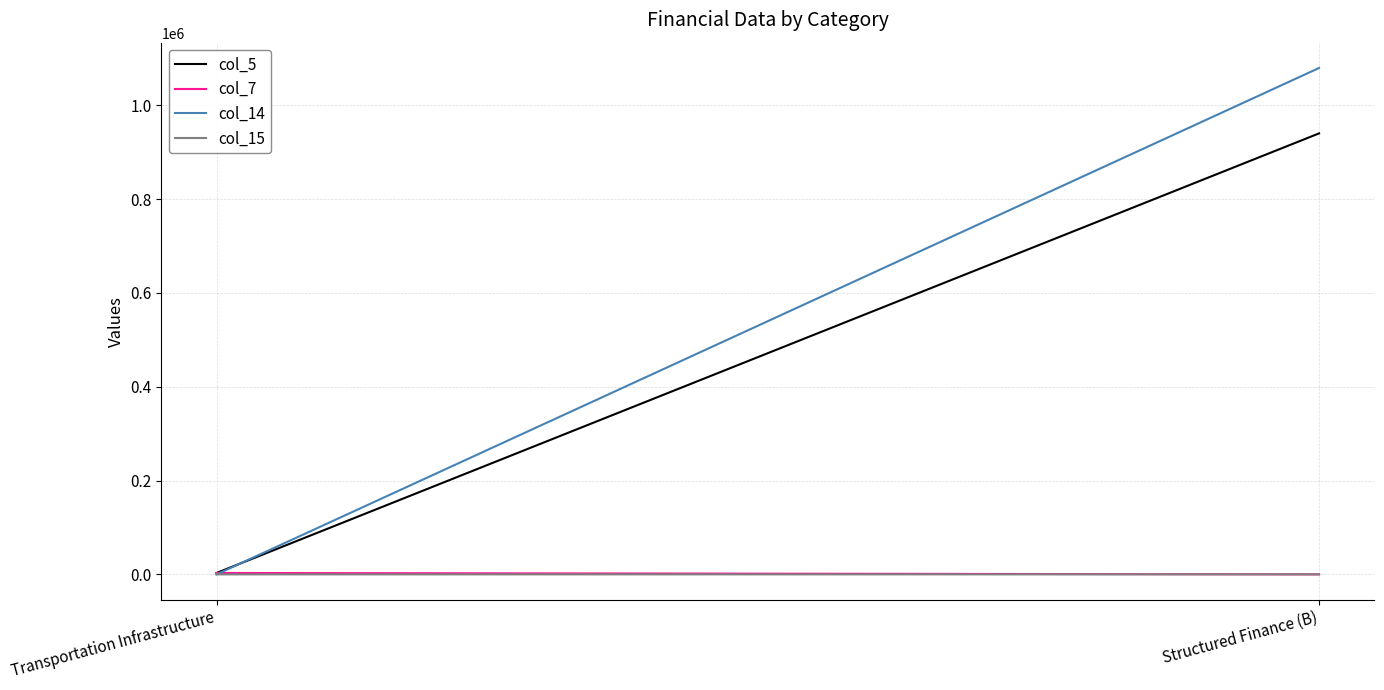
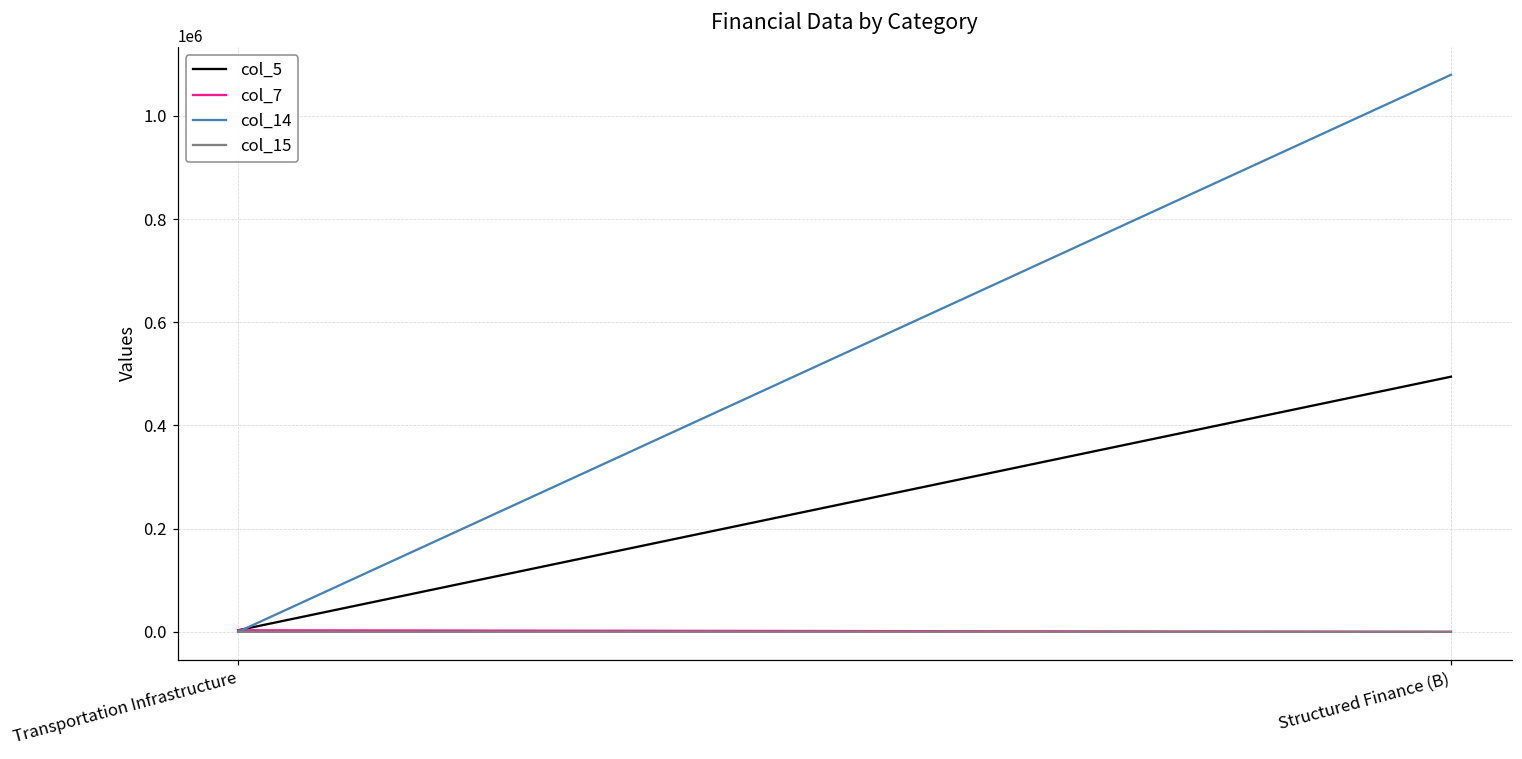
  {
    "col_5": {
-     "Structured Finance (B)": 940000
+     "Structured Finance (B)": 490000
    },
    "col_14": {
      "Structured Finance (B)": 1080000
    }
  }
